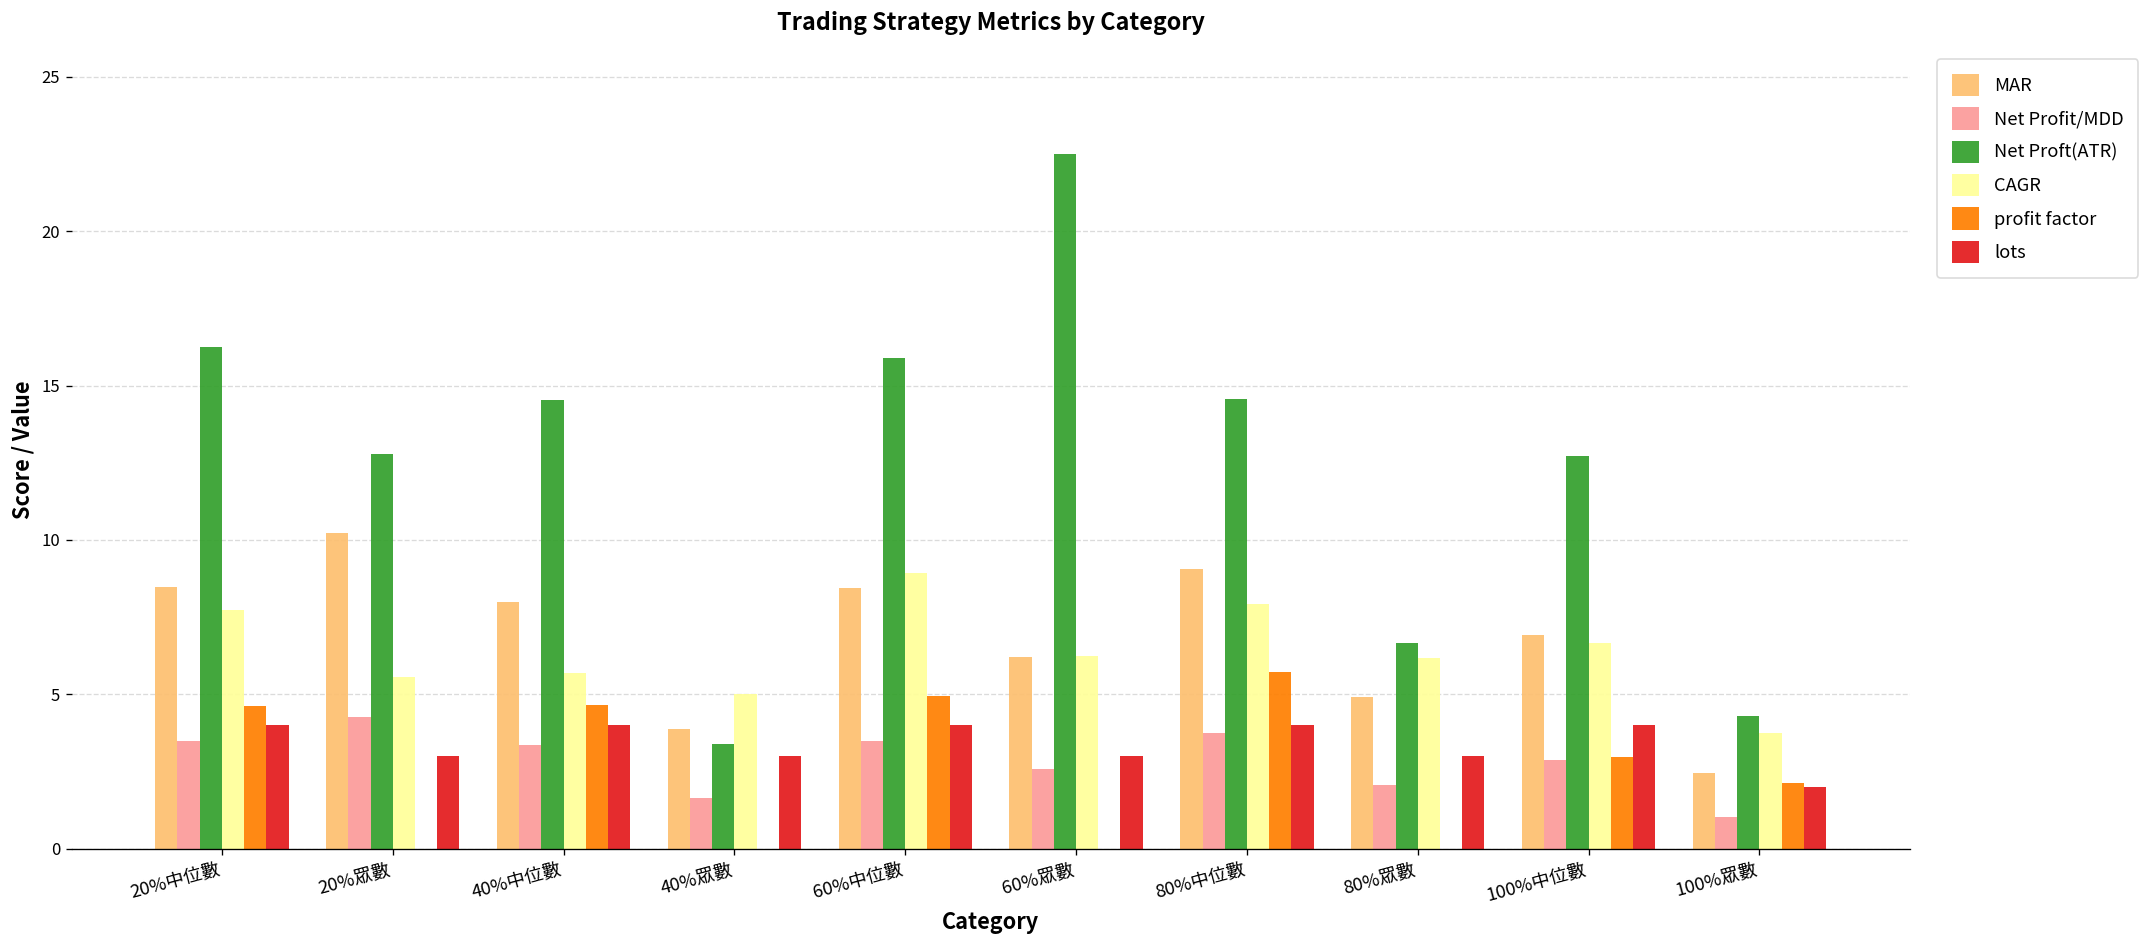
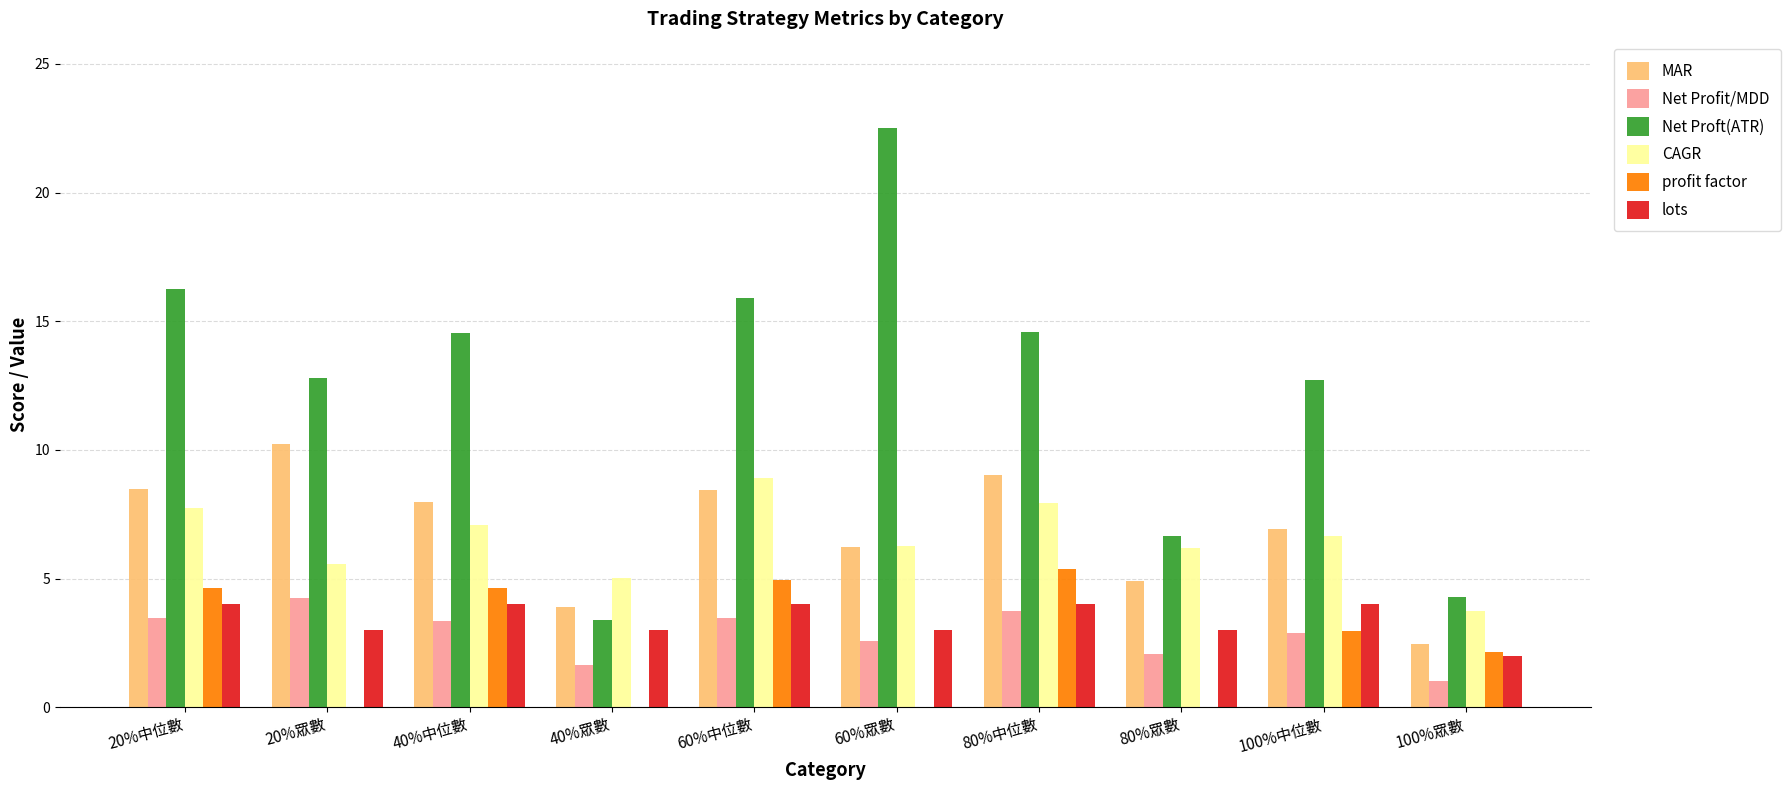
  {
    "Net Proft(ATR)": {
      "20%中位數": 16.3,
      "20%眾數": 12.8,
      "40%中位數": 14.5,
      "40%眾數": 3.4,
      "60%中位數": 15.9,
      "60%眾數": 22.5,
      "80%中位數": 14.6,
      "80%眾數": 6.6,
      "100%中位數": 12.7,
      "100%眾數": 4.3
    },
    "CAGR": {
      "20%中位數": 7.7,
      "20%眾數": 5.6,
-     "40%中位數": 5.7,
+     "40%中位數": 7.1,
      "40%眾數": 5.0,
      "60%中位數": 8.9,
      "60%眾數": 6.3,
      "80%中位數": 7.9,
      "80%眾數": 6.2,
      "100%中位數": 6.6,
      "100%眾數": 3.7
    },
    "profit factor": {
      "20%中位數": 4.6,
      "20%眾數": 0.0,
      "40%中位數": 4.6,
      "40%眾數": 0.0,
      "60%中位數": 4.9,
      "60%眾數": 0.0,
-     "80%中位數": 5.7,
+     "80%中位數": 5.4,
      "80%眾數": 0.0,
      "100%中位數": 3.0,
      "100%眾數": 2.1
    },
    "lots": {
      "20%中位數": 4.0,
      "20%眾數": 3.0,
      "40%中位數": 4.0,
      "40%眾數": 3.0,
      "60%中位數": 4.0,
      "60%眾數": 3.0,
      "80%中位數": 4.0,
      "80%眾數": 3.0,
      "100%中位數": 4.0,
      "100%眾數": 2.0
    }
  }
